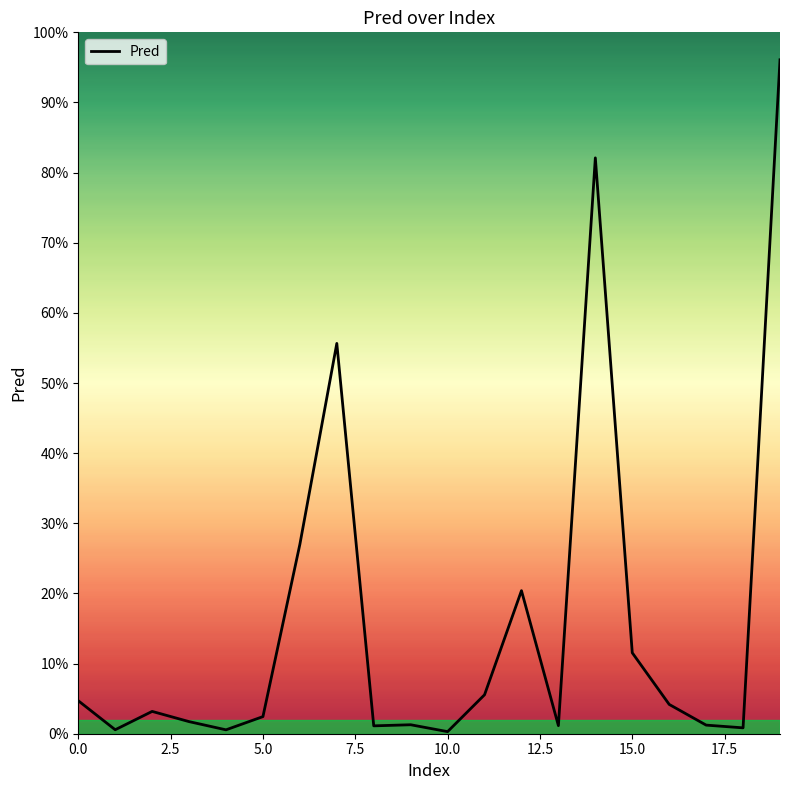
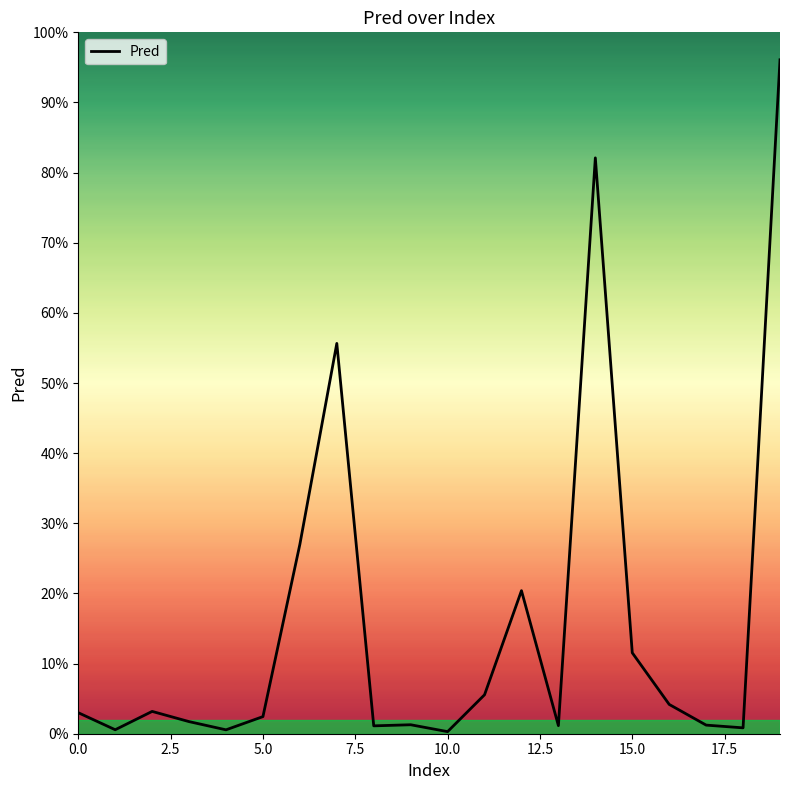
  {
-   "0.0": "5%",
+   "0.0": "3%",
    "5.0": "2%",
    "15.0": "12%"
  }
